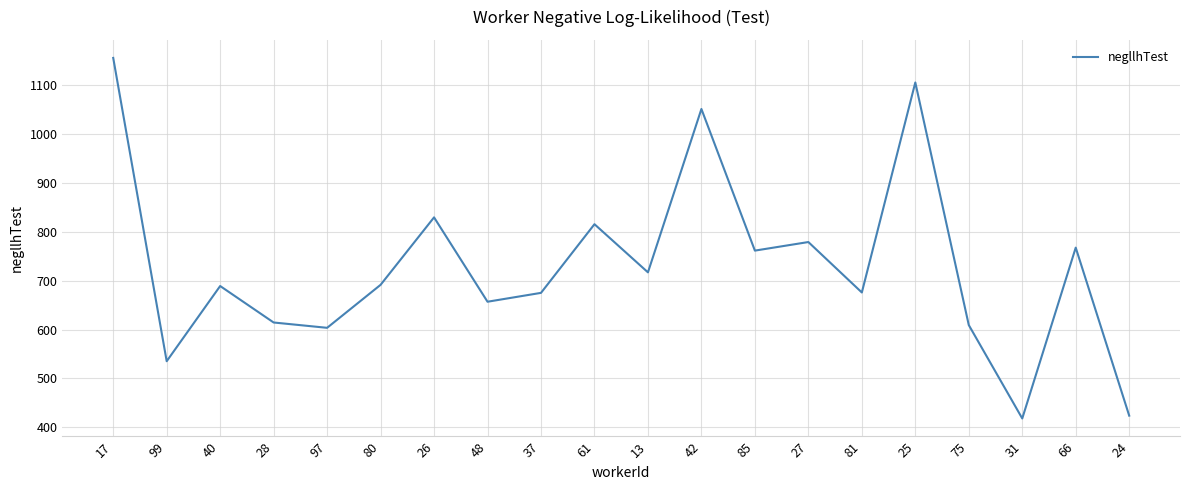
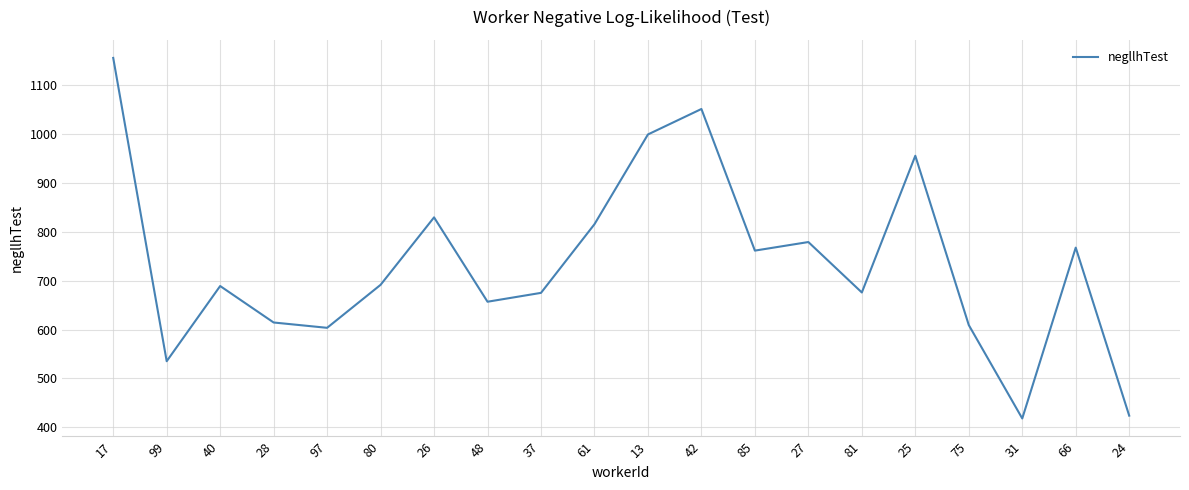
  {
    "17": 1160,
    "99": 540,
    "40": 690,
    "28": 610,
    "97": 600,
    "80": 690,
    "26": 830,
    "48": 660,
    "37": 680,
    "61": 820,
-   "13": 720,
+   "13": 1000,
    "42": 1050,
    "85": 760,
    "27": 780,
    "81": 680,
-   "25": 1110,
+   "25": 960,
    "75": 610,
    "31": 420,
    "66": 770,
    "24": 420
  }
